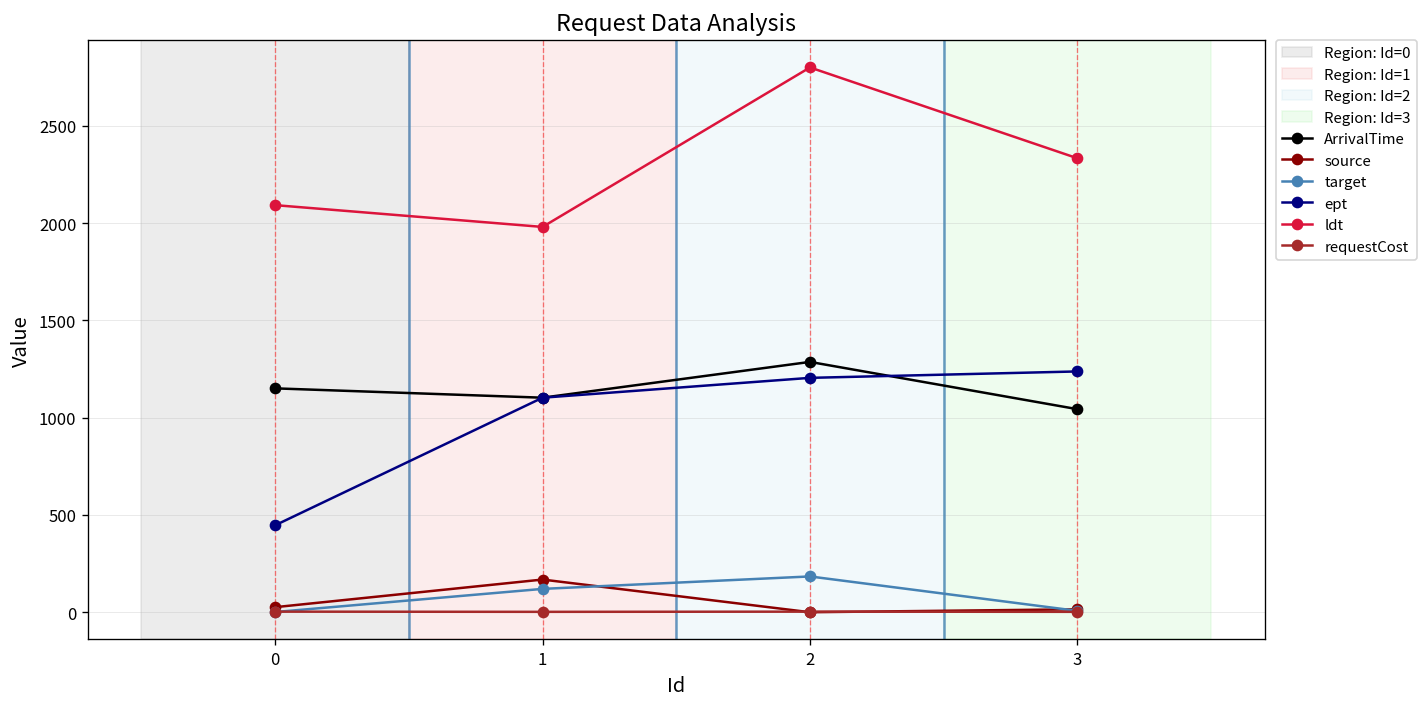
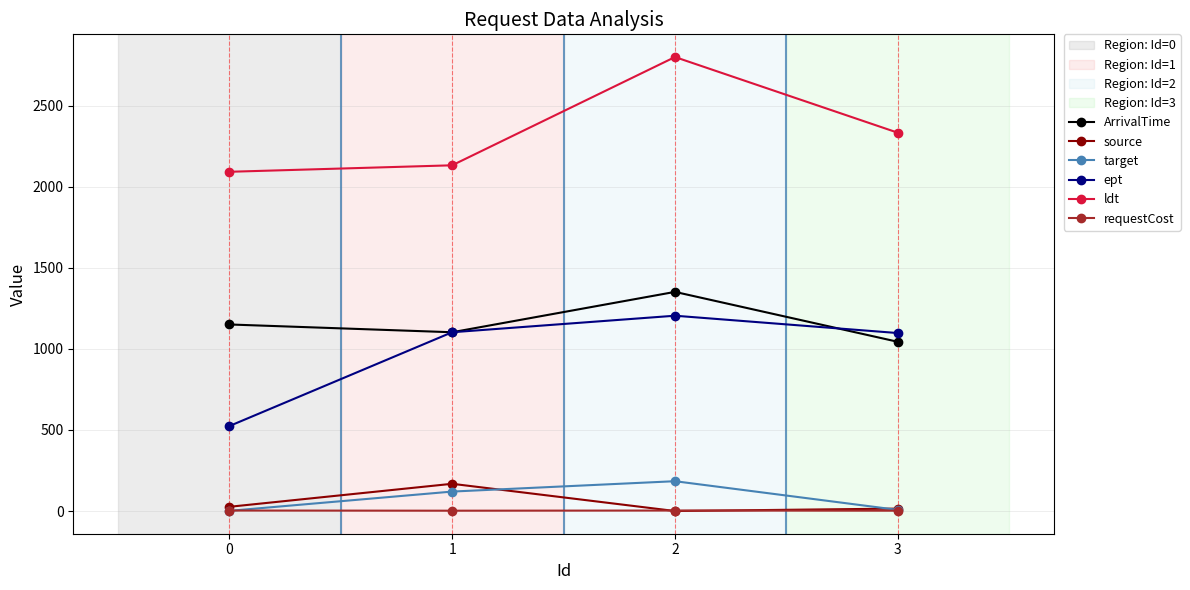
  {
    "ArrivalTime": {
      "0": 1150,
-     "2": 1290,
+     "2": 1350,
      "3": 1040
    },
    "source": {
      "0": 30,
      "1": 170
    },
    "target": {
      "1": 120,
      "2": 180
    },
    "ept": {
-     "0": 450,
+     "0": 520,
      "2": 1210,
-     "3": 1240
+     "3": 1100
    },
    "ldt": {
      "0": 2090,
-     "1": 1980,
+     "1": 2130,
      "2": 2800,
      "3": 2330
    },
    "requestCost": {
      "1": 0
    }
  }
